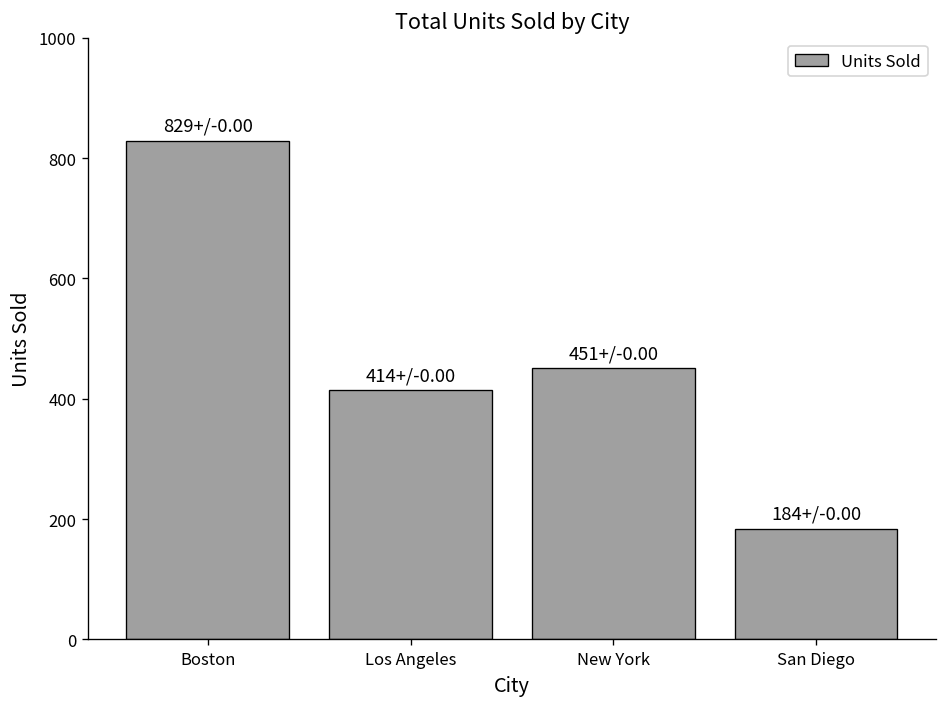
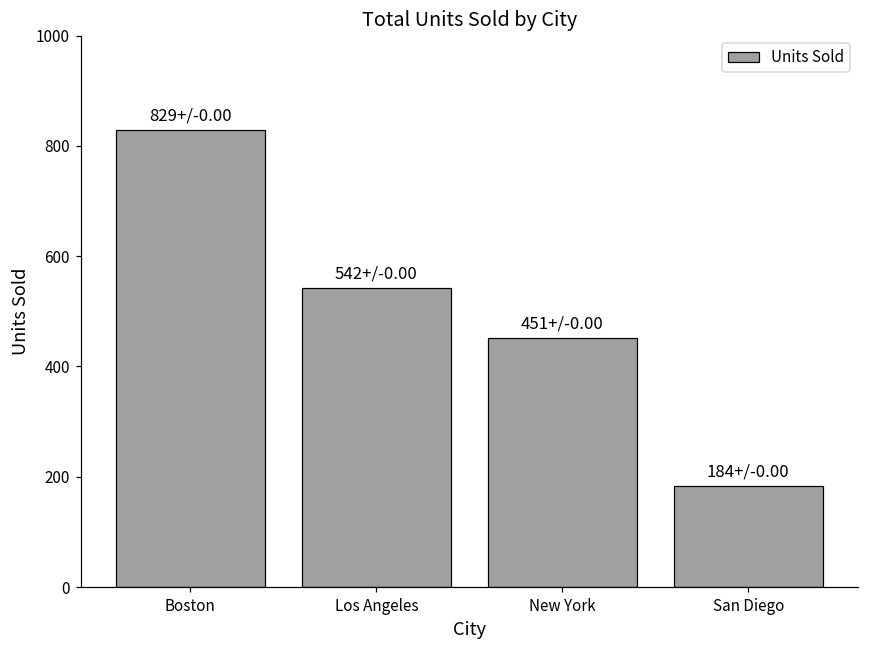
  {
    "Boston": "829+/",
-   "Los Angeles": "414+/",
+   "Los Angeles": "542+/",
    "New York": "451+/",
    "San Diego": "184+/"
  }
